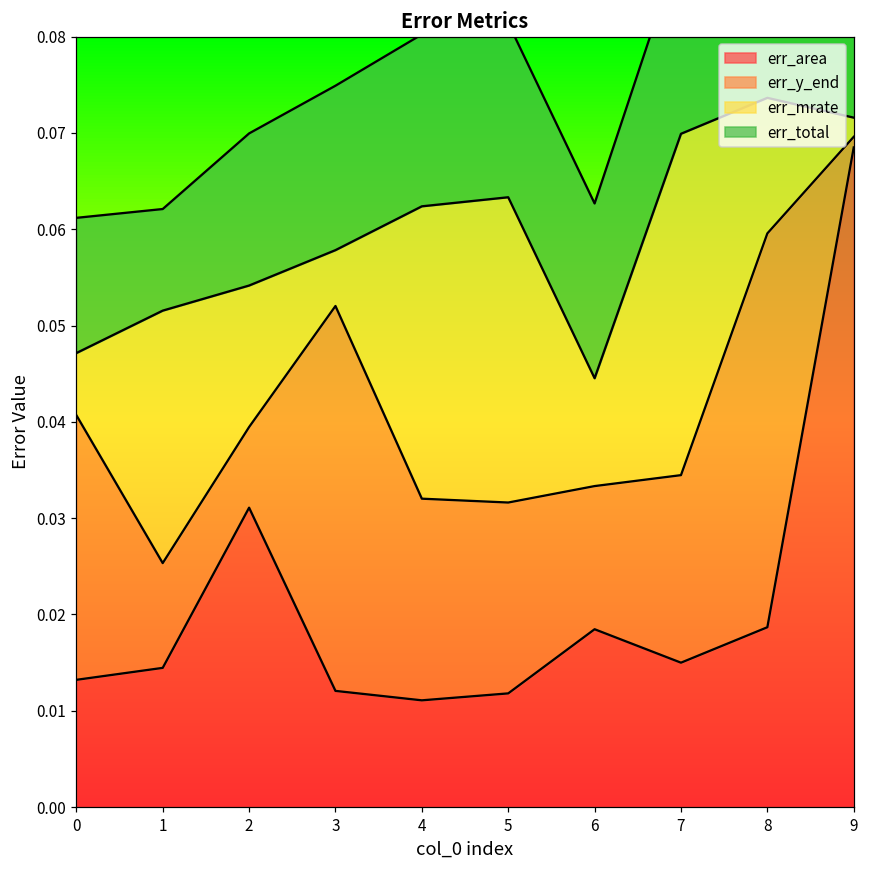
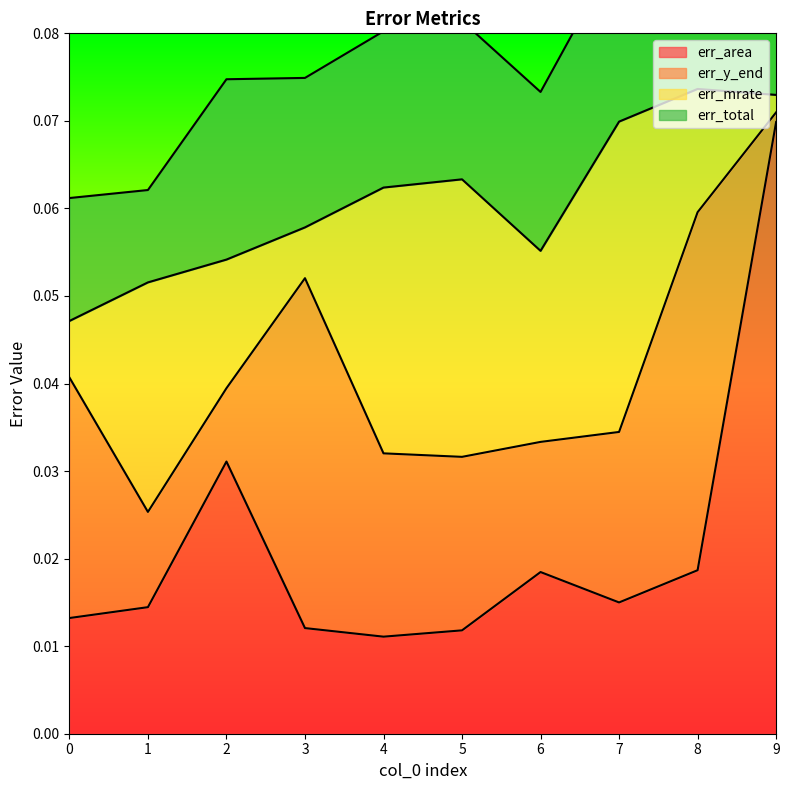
  {
    "err_area": {
      "0": 0.013,
      "1": 0.014,
      "2": 0.031,
      "3": 0.012,
      "4": 0.011,
      "5": 0.012,
      "6": 0.018,
      "7": 0.015,
      "8": 0.019,
-     "9": 0.068
+     "9": 0.070
    },
    "err_y_end": {
      "0": 0.027,
      "1": 0.011,
      "2": 0.008,
      "3": 0.040,
      "4": 0.021,
      "5": 0.020,
      "6": 0.015,
      "7": 0.019,
      "8": 0.041,
      "9": 0.001
    },
    "err_mrate": {
      "0": 0.006,
      "1": 0.026,
      "2": 0.015,
      "3": 0.006,
      "4": 0.030,
      "5": 0.032,
-     "6": 0.011,
+     "6": 0.022,
      "7": 0.035,
      "9": 0.002
    },
    "err_total": {
      "0": 0.014,
      "1": 0.011,
-     "2": 0.016,
+     "2": 0.021,
      "3": 0.017,
      "4": 0.018,
      "6": 0.018
    }
  }
